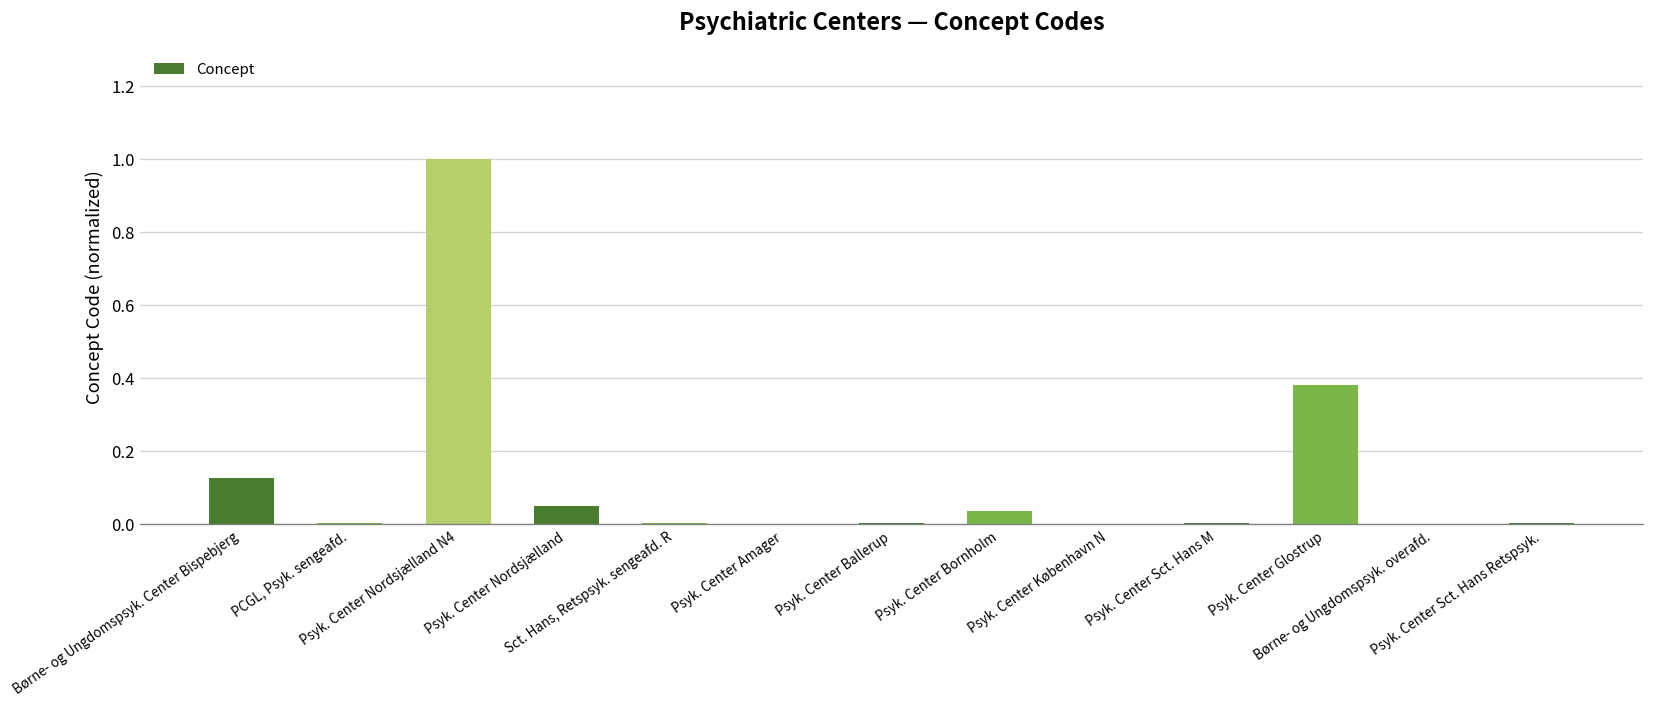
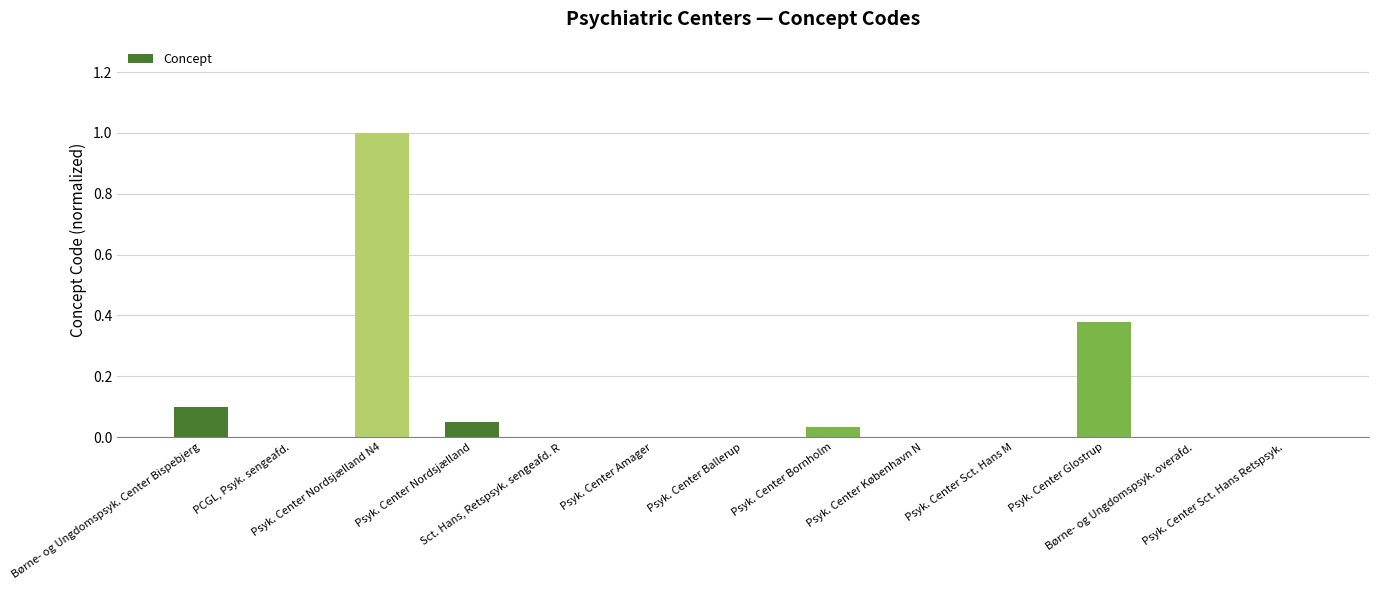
  {
-   "Børne- og Ungdomspsyk. Center Bispebjerg": 0.12,
+   "Børne- og Ungdomspsyk. Center Bispebjerg": 0.10,
    "Psyk. Center Nordsjælland N4": 1.00,
    "Psyk. Center Nordsjælland": 0.05,
    "Psyk. Center Amager": 0.00,
    "Psyk. Center Bornholm": 0.03,
    "Psyk. Center Glostrup": 0.38
  }
